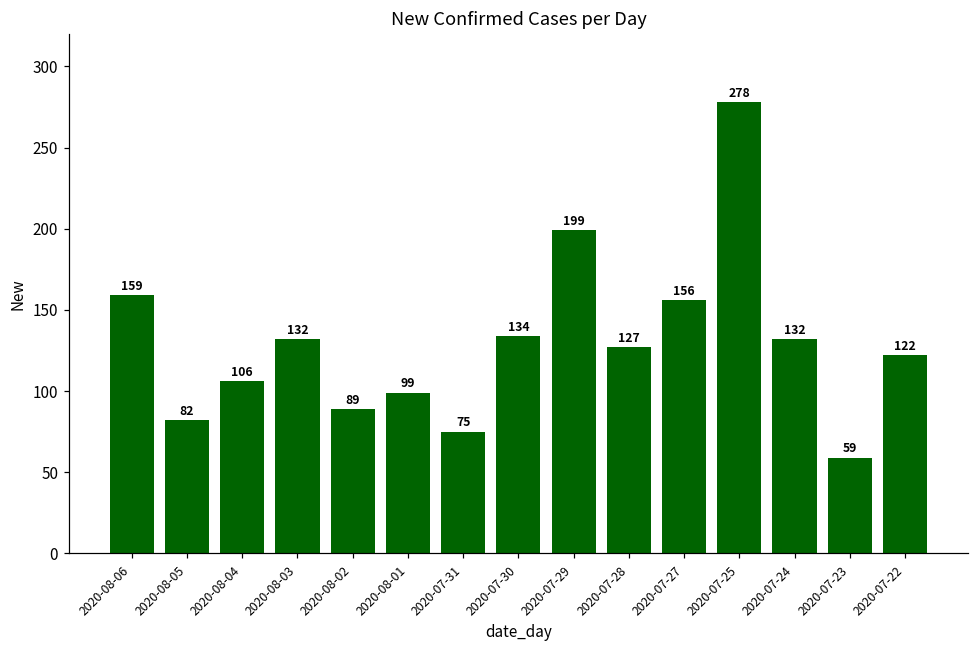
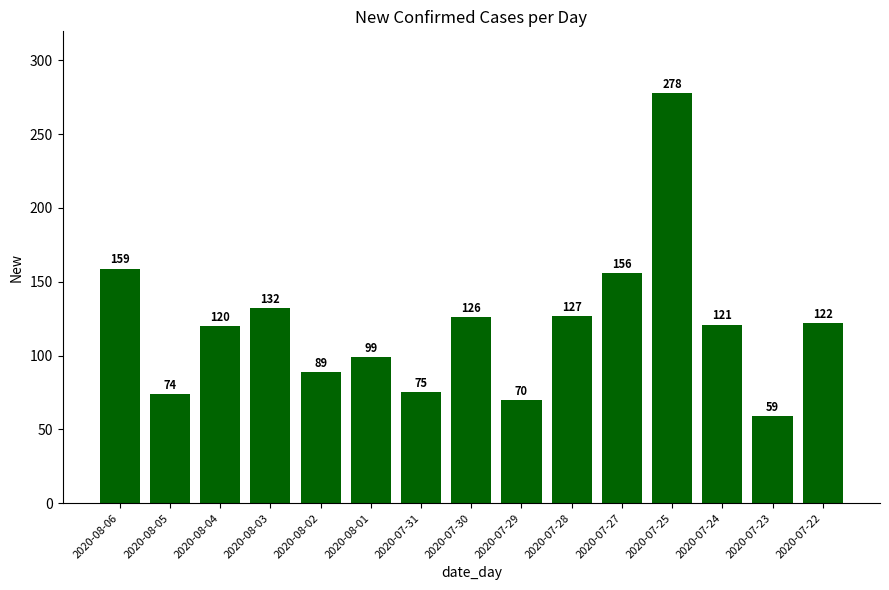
  {
    "2020-08-06": 159,
-   "2020-08-05": 82,
-   "2020-08-04": 106,
+   "2020-08-05": 74,
+   "2020-08-04": 120,
    "2020-08-03": 132,
    "2020-08-02": 89,
    "2020-08-01": 99,
    "2020-07-31": 75,
-   "2020-07-30": 134,
-   "2020-07-29": 199,
+   "2020-07-30": 126,
+   "2020-07-29": 70,
    "2020-07-28": 127,
    "2020-07-27": 156,
    "2020-07-25": 278,
-   "2020-07-24": 132,
+   "2020-07-24": 121,
    "2020-07-23": 59,
    "2020-07-22": 122
  }
